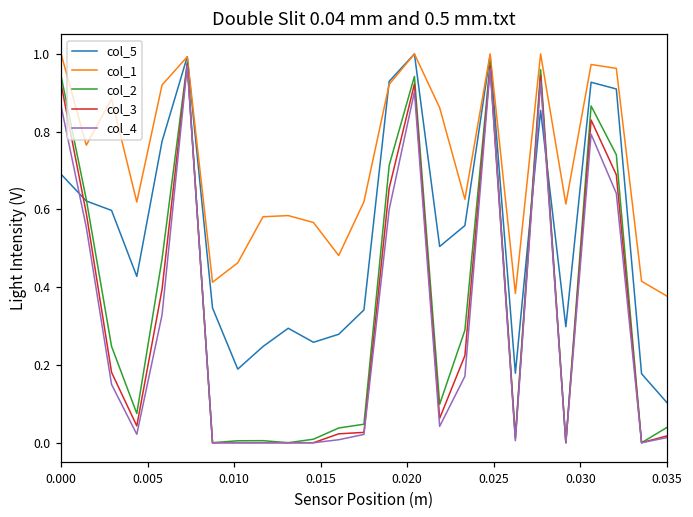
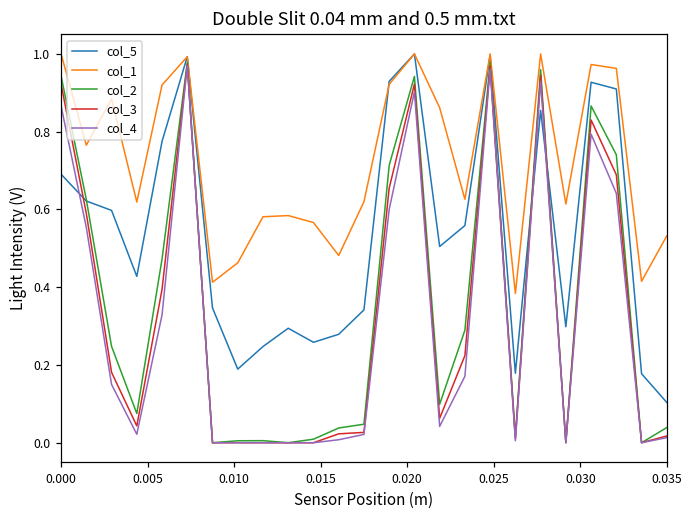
  {
    "col_5": {
      "0.000": 0.69,
      "0.035": 0.10
    },
    "col_1": {
      "0.000": 1.00,
-     "0.035": 0.38
+     "0.035": 0.53
    },
    "col_2": {
      "0.000": 0.94,
      "0.035": 0.04
    },
    "col_3": {
      "0.000": 0.92
    },
    "col_4": {
      "0.000": 0.87
    }
  }
